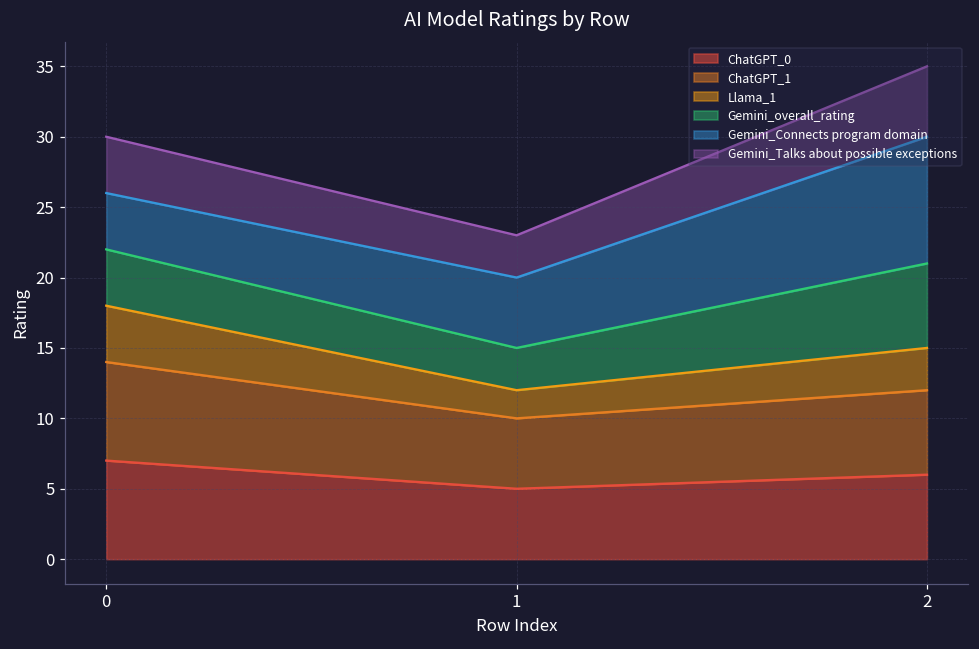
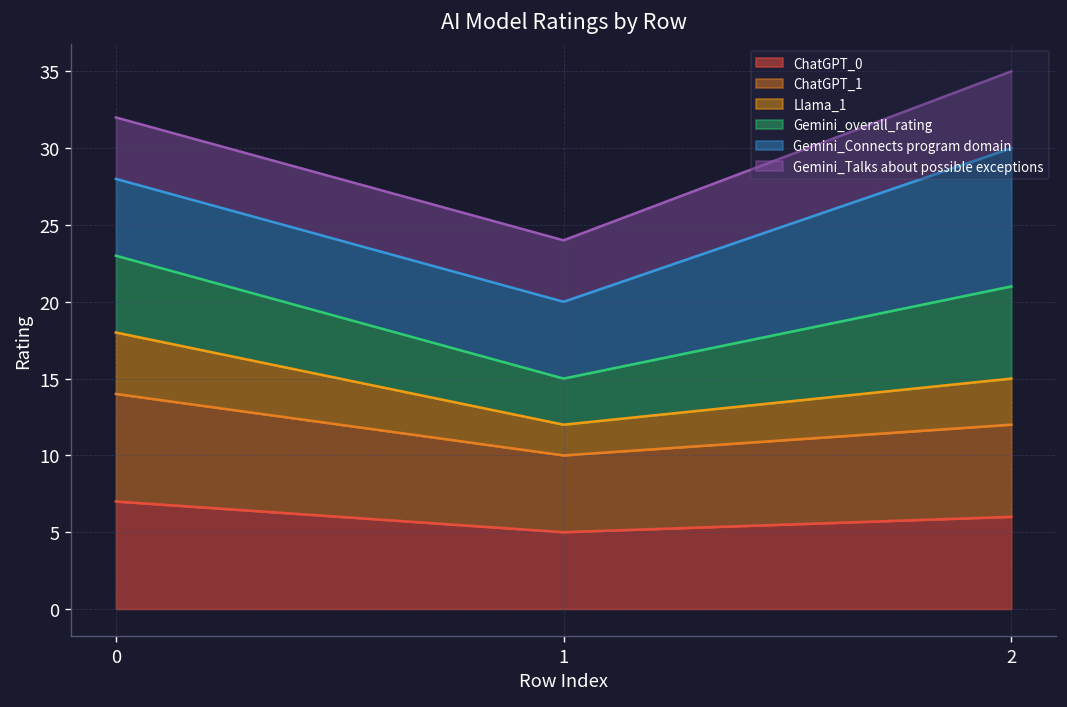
  {
    "Gemini_overall_rating": {
-     "0": 4,
+     "0": 5,
      "1": 3,
      "2": 6
    },
    "Gemini_Connects program domain": {
-     "0": 4,
+     "0": 5,
      "1": 5
    },
    "Gemini_Talks about possible exceptions": {
      "0": 4,
-     "1": 3
+     "1": 4
    }
  }
